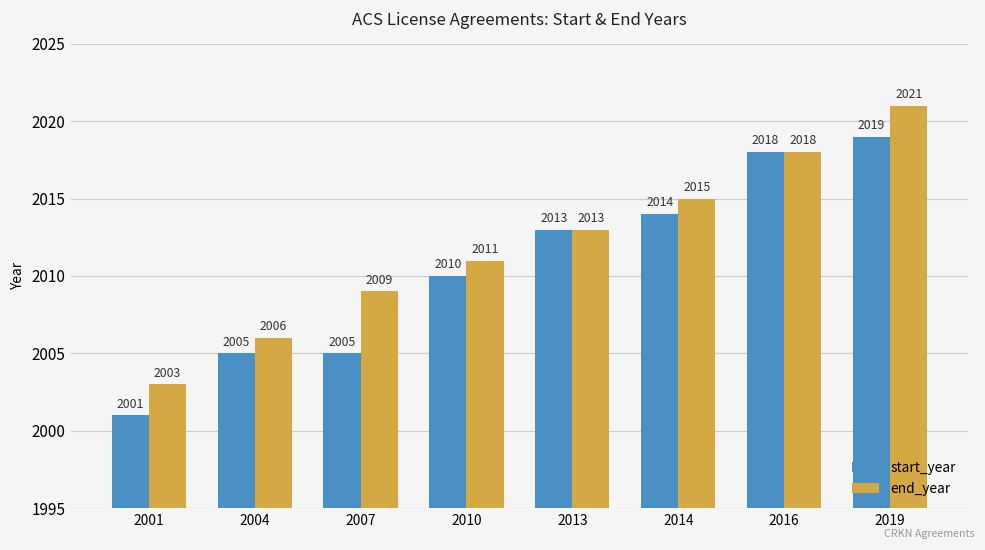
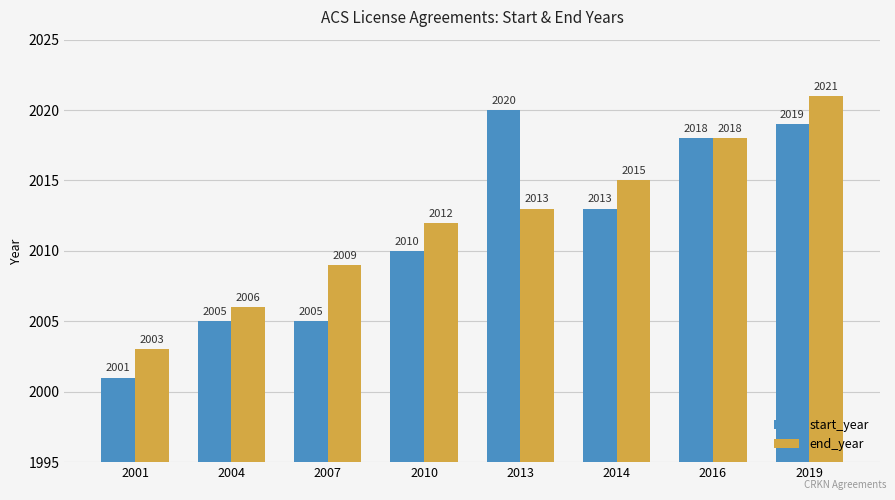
  {
    "start_year": {
      "2001": 2001,
      "2004": 2005,
      "2007": 2005,
      "2010": 2010,
-     "2013": 2013,
-     "2014": 2014,
+     "2013": 2020,
+     "2014": 2013,
      "2016": 2018,
      "2019": 2019
    },
    "end_year": {
      "2001": 2003,
      "2004": 2006,
      "2007": 2009,
-     "2010": 2011,
+     "2010": 2012,
      "2013": 2013,
      "2014": 2015,
      "2016": 2018,
      "2019": 2021
    }
  }
